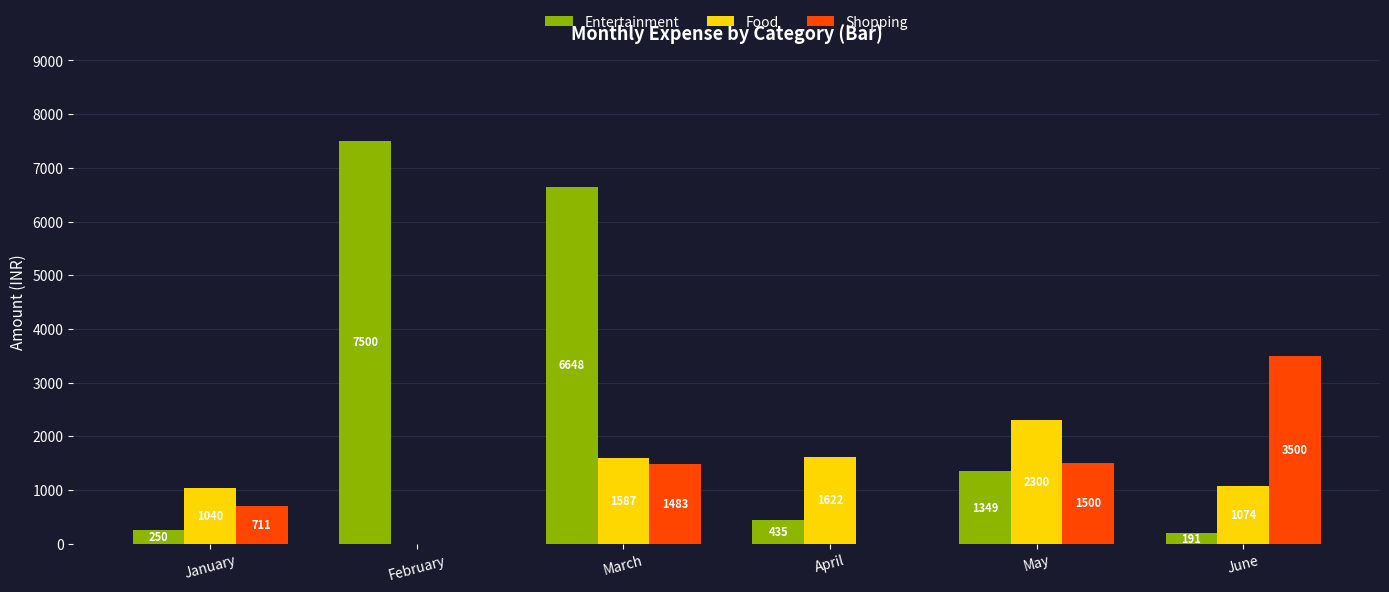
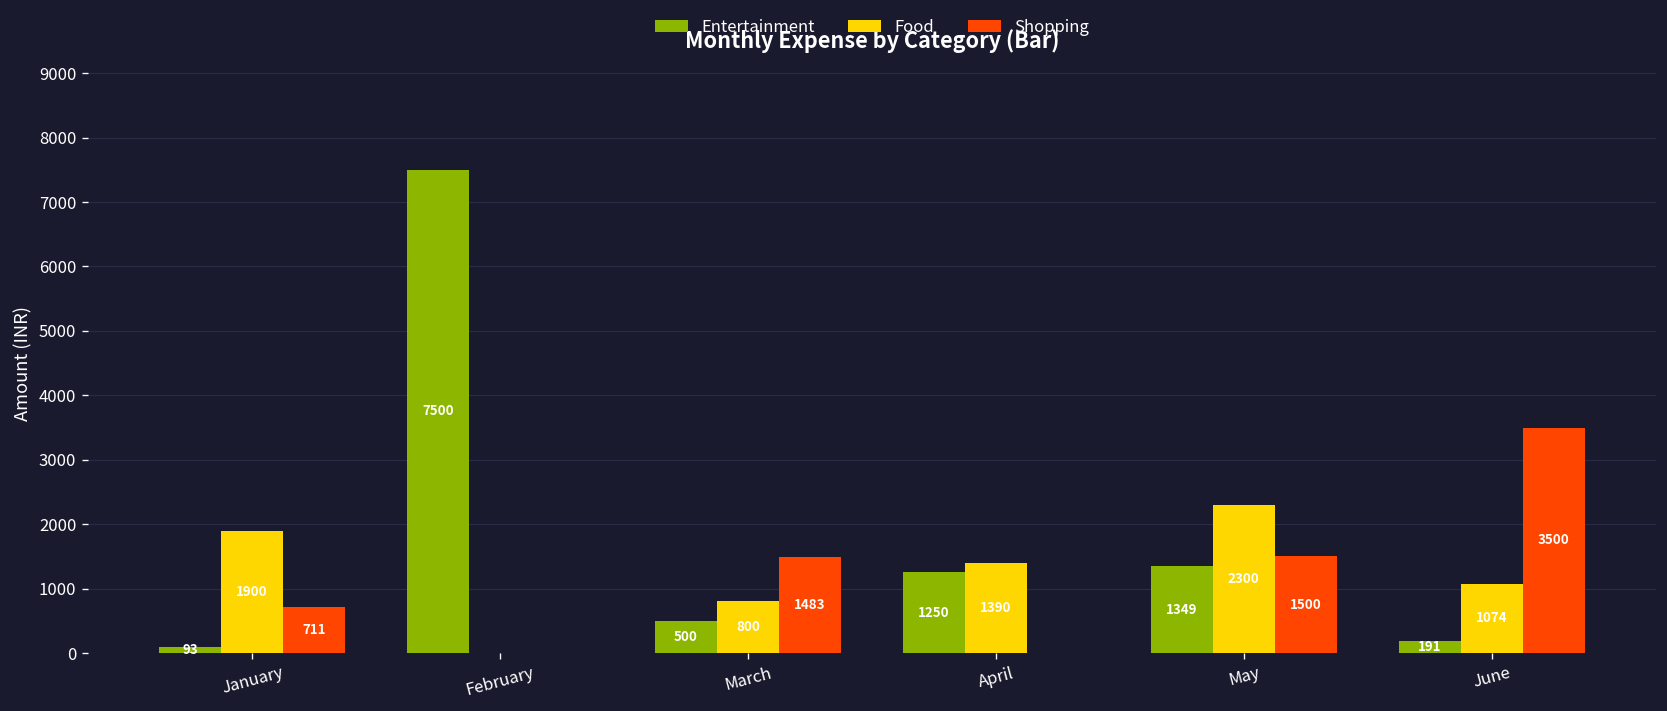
  {
    "Entertainment": {
-     "January": 250,
+     "January": 93,
      "February": 7500,
-     "March": 6648,
-     "April": 435,
+     "March": 500,
+     "April": 1250,
      "May": 1349,
      "June": 191
    },
    "Food": {
-     "January": 1040,
-     "March": 1587,
-     "April": 1622,
+     "January": 1900,
+     "March": 800,
+     "April": 1390,
      "May": 2300,
      "June": 1074
    },
    "Shopping": {
      "January": 711,
      "March": 1483,
      "May": 1500,
      "June": 3500
    }
  }
